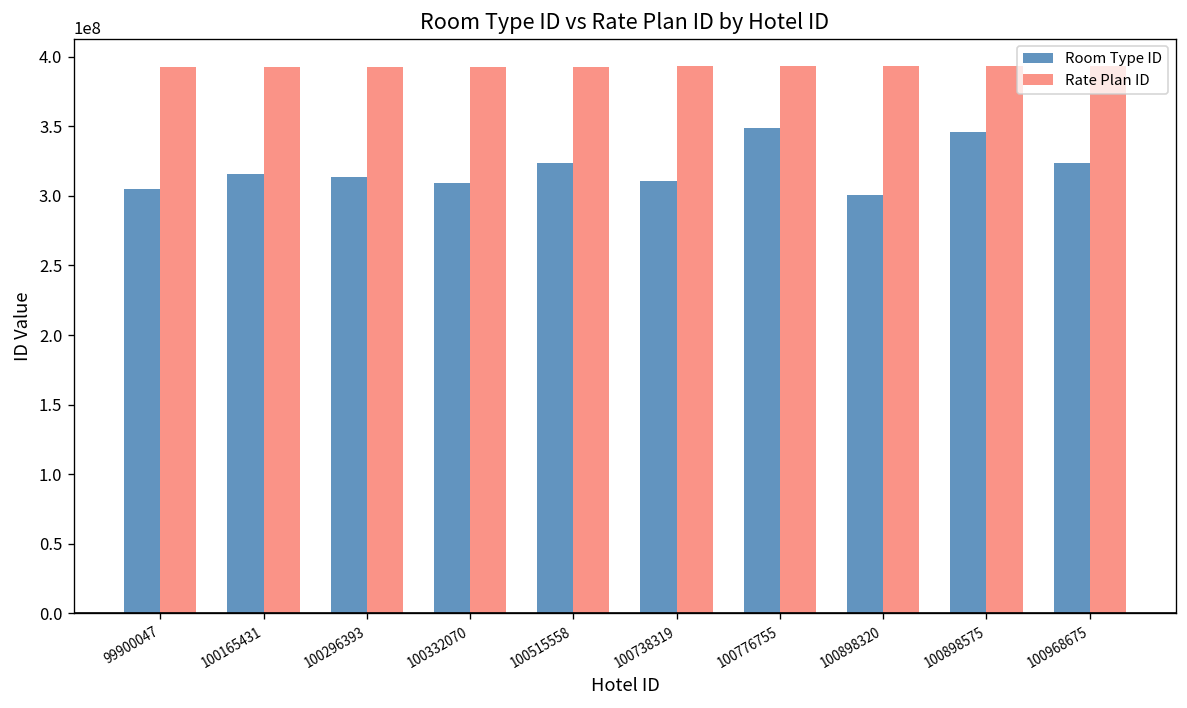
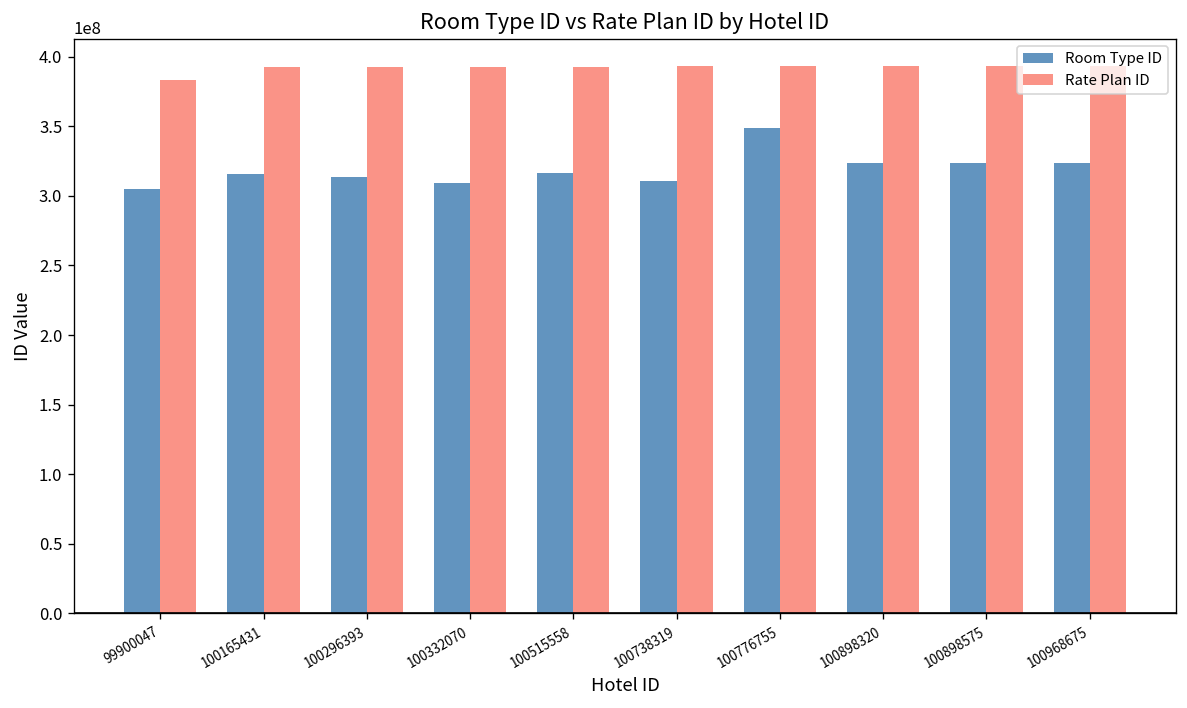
  {
    "Room Type ID": {
      "99900047": 305000000,
      "100165431": 316000000,
      "100296393": 314000000,
      "100332070": 309000000,
-     "100515558": 324000000,
+     "100515558": 316000000,
      "100738319": 310000000,
      "100776755": 349000000,
-     "100898320": 301000000,
-     "100898575": 346000000,
+     "100898320": 324000000,
+     "100898575": 324000000,
      "100968675": 324000000
    },
    "Rate Plan ID": {
-     "99900047": 393000000,
+     "99900047": 383000000,
      "100165431": 393000000,
      "100296393": 393000000,
      "100332070": 393000000,
      "100515558": 393000000,
      "100738319": 393000000,
      "100776755": 393000000,
      "100898320": 393000000,
      "100898575": 393000000
    }
  }
